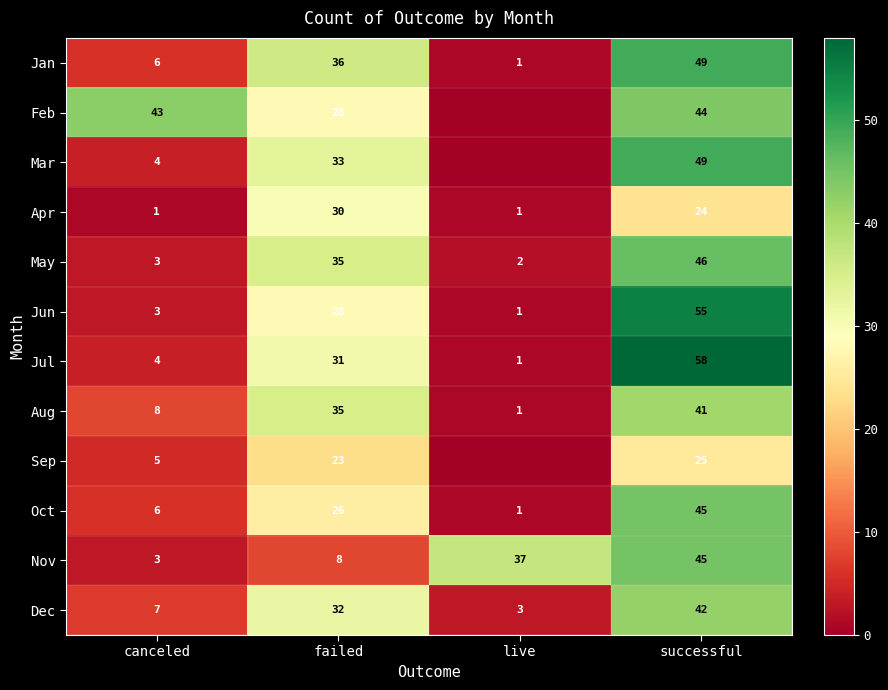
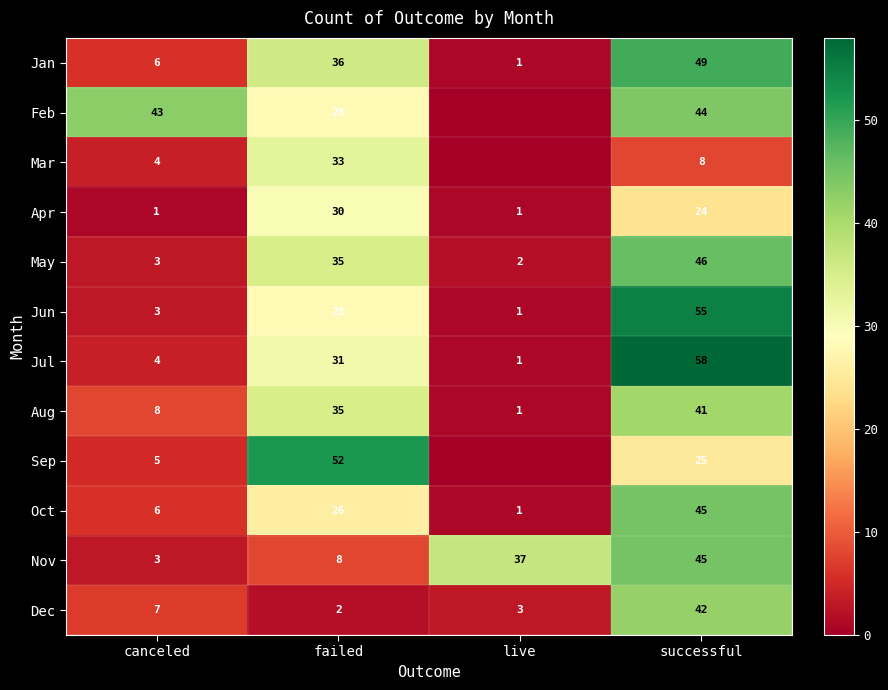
  {
    "Jan": {
      "canceled": 6,
      "failed": 36,
      "live": 1,
      "successful": 49
    },
    "Feb": {
      "canceled": 43,
      "failed": 28,
      "successful": 44
    },
    "Mar": {
      "canceled": 4,
      "failed": 33,
-     "successful": 49
+     "successful": 8
    },
    "Apr": {
      "canceled": 1,
      "failed": 30,
      "live": 1,
      "successful": 24
    },
    "May": {
      "canceled": 3,
      "failed": 35,
      "live": 2,
      "successful": 46
    },
    "Jun": {
      "canceled": 3,
      "failed": 28,
      "live": 1,
      "successful": 55
    },
    "Jul": {
      "canceled": 4,
      "failed": 31,
      "live": 1,
      "successful": 58
    },
    "Aug": {
      "canceled": 8,
      "failed": 35,
      "live": 1,
      "successful": 41
    },
    "Sep": {
      "canceled": 5,
-     "failed": 23,
+     "failed": 52,
      "successful": 25
    },
    "Oct": {
      "canceled": 6,
      "failed": 26,
      "live": 1,
      "successful": 45
    },
    "Nov": {
      "canceled": 3,
      "failed": 8,
      "live": 37,
      "successful": 45
    },
    "Dec": {
      "canceled": 7,
-     "failed": 32,
+     "failed": 2,
      "live": 3,
      "successful": 42
    }
  }
